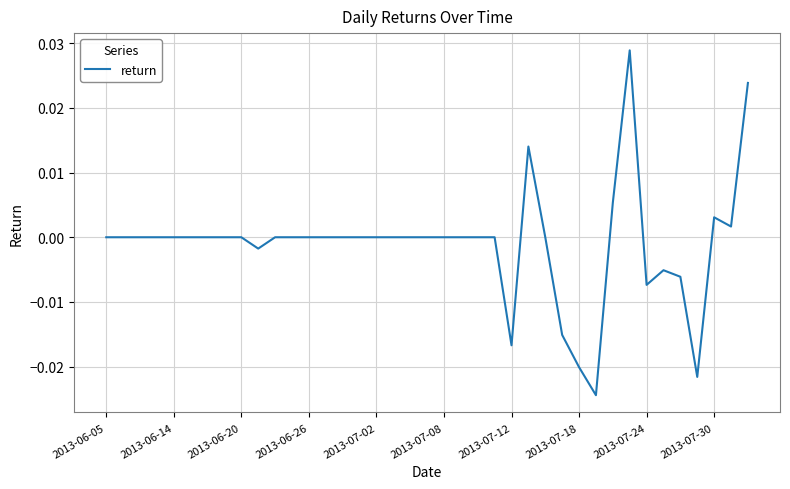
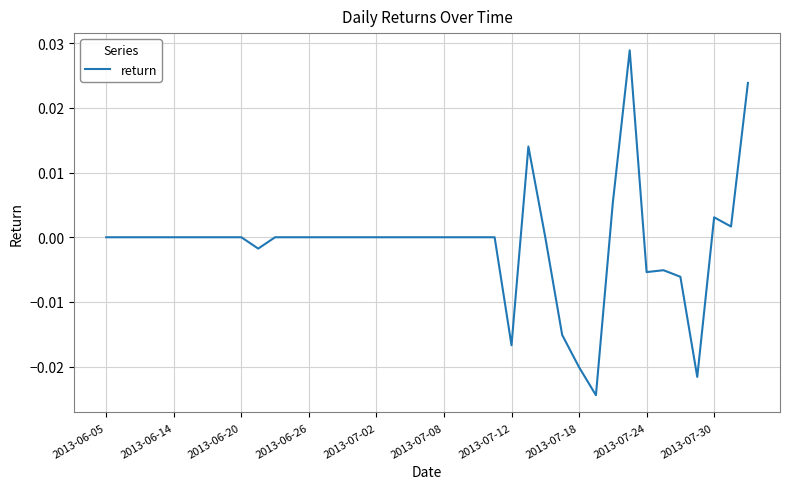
  {
    "2013-06-05": 0.000,
    "2013-06-14": 0.000,
    "2013-06-20": 0.000,
    "2013-06-26": 0.000,
    "2013-07-02": 0.000,
    "2013-07-08": 0.000,
    "2013-07-12": -0.017,
    "2013-07-18": -0.020,
-   "2013-07-24": -0.007,
+   "2013-07-24": -0.005,
    "2013-07-30": 0.003
  }
